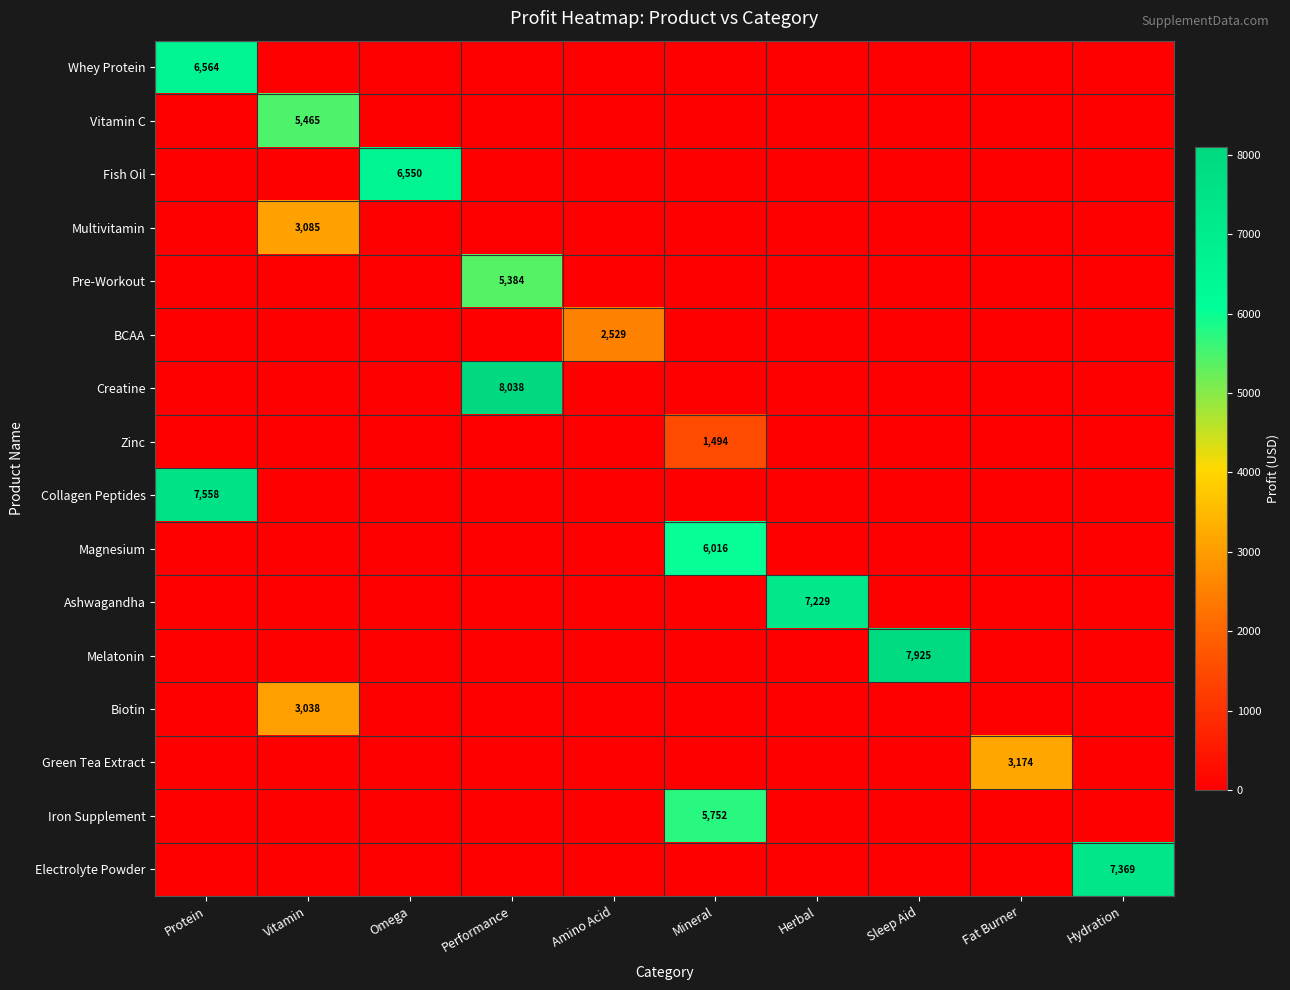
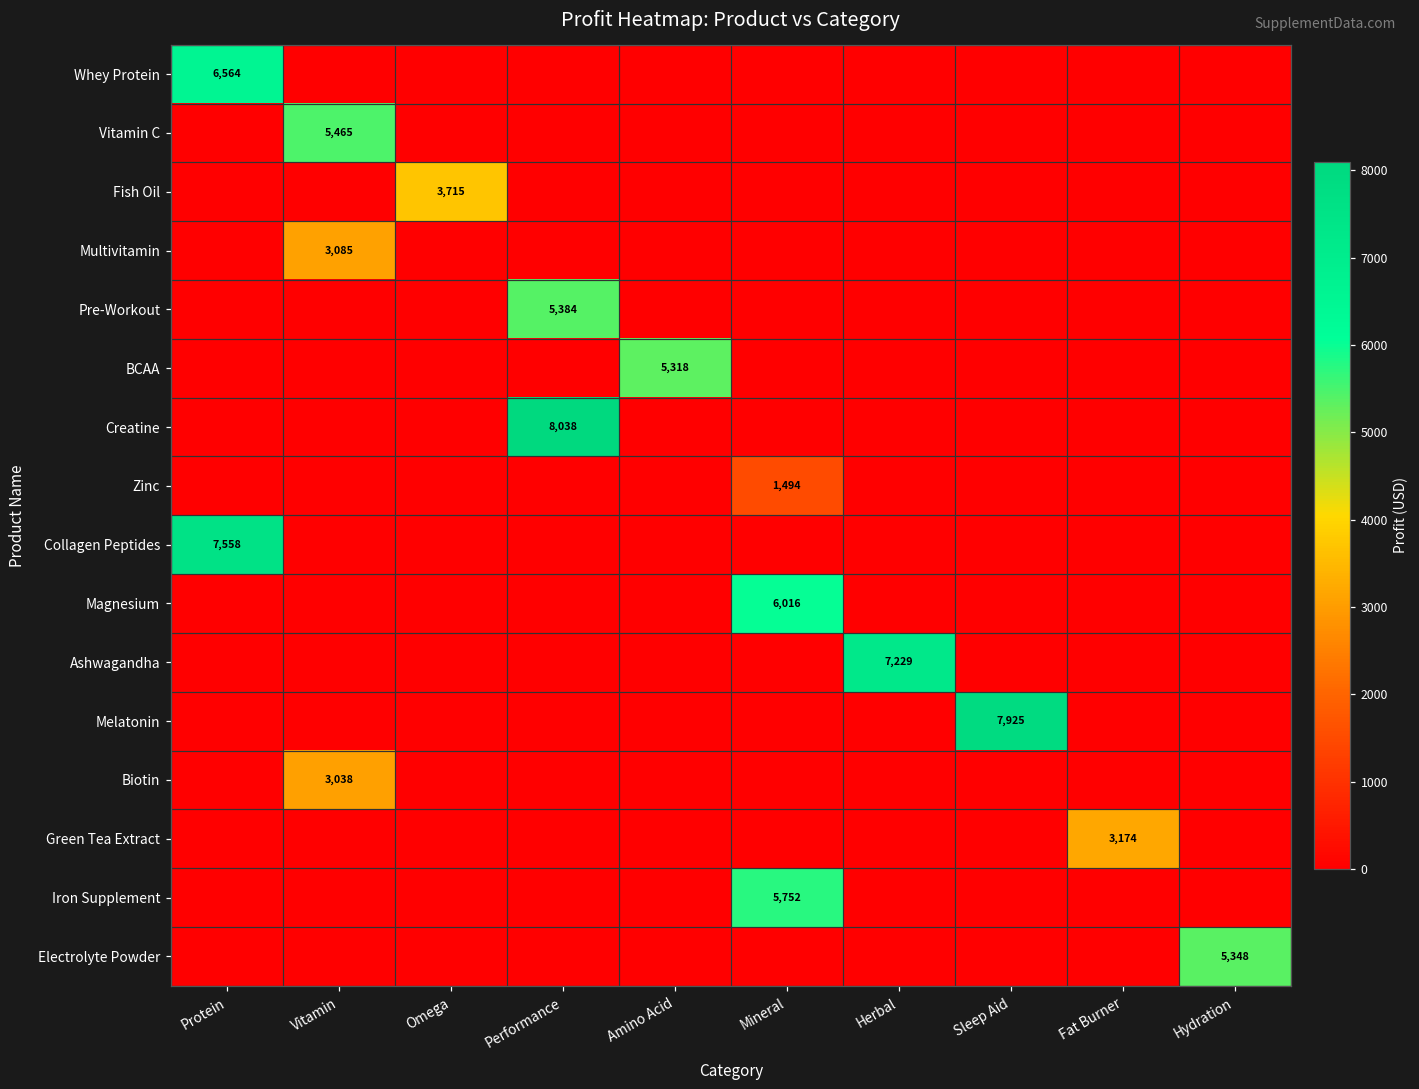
  {
    "Whey Protein": {
      "Protein": "6,564"
    },
    "Vitamin C": {
      "Vitamin": "5,465"
    },
    "Fish Oil": {
-     "Omega": "6,550"
+     "Omega": "3,715"
    },
    "Multivitamin": {
      "Vitamin": "3,085"
    },
    "Pre-Workout": {
      "Performance": "5,384"
    },
    "BCAA": {
-     "Amino Acid": "2,529"
+     "Amino Acid": "5,318"
    },
    "Creatine": {
      "Performance": "8,038"
    },
    "Zinc": {
      "Mineral": "1,494"
    },
    "Collagen Peptides": {
      "Protein": "7,558"
    },
    "Magnesium": {
      "Mineral": "6,016"
    },
    "Ashwagandha": {
      "Herbal": "7,229"
    },
    "Melatonin": {
      "Sleep Aid": "7,925"
    },
    "Biotin": {
      "Vitamin": "3,038"
    },
    "Green Tea Extract": {
      "Fat Burner": "3,174"
    },
    "Iron Supplement": {
      "Mineral": "5,752"
    },
    "Electrolyte Powder": {
-     "Hydration": "7,369"
+     "Hydration": "5,348"
    }
  }
